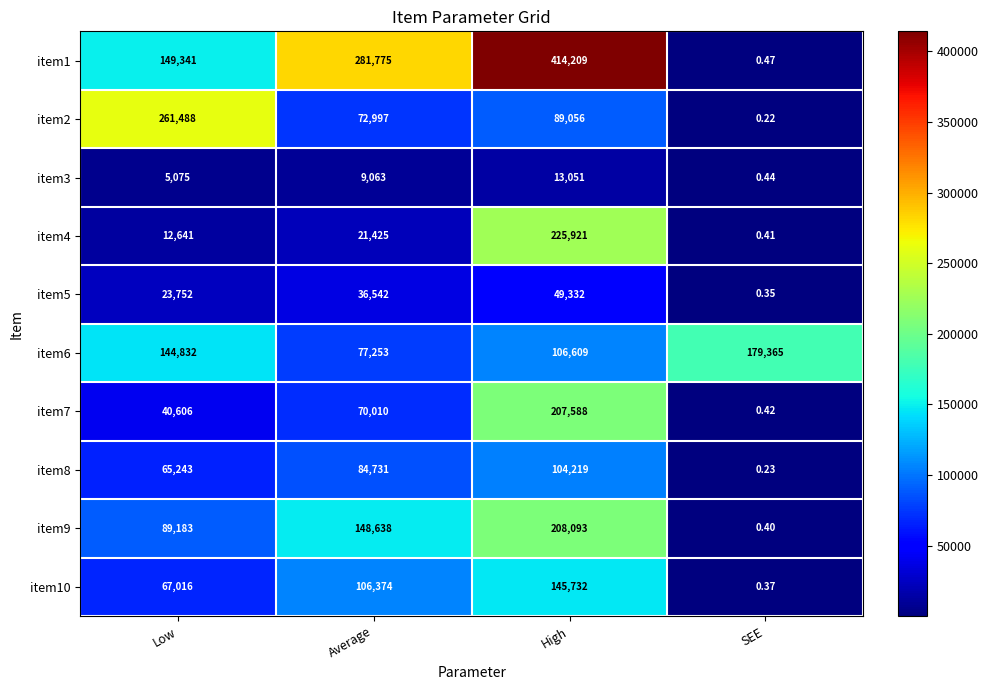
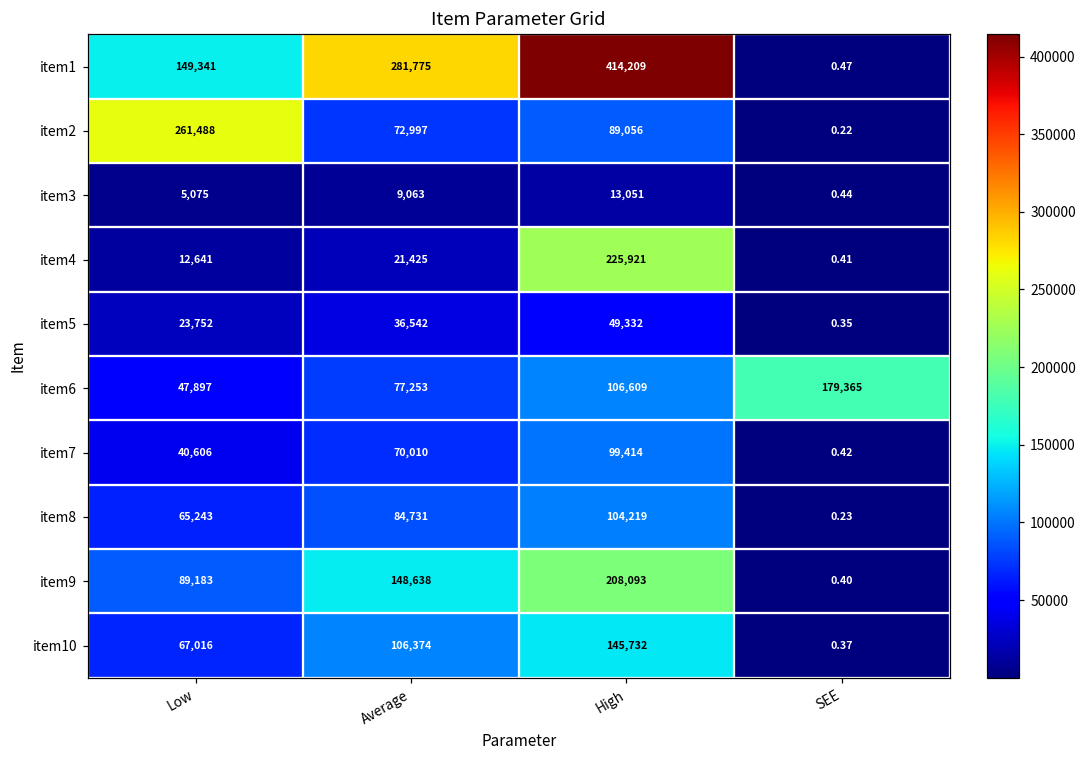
  {
    "item1": {
      "Low": "149,341",
      "Average": "281,775",
      "High": "414,209",
      "SEE": "0.47"
    },
    "item2": {
      "Low": "261,488",
      "Average": "72,997",
      "High": "89,056",
      "SEE": "0.22"
    },
    "item3": {
      "Low": "5,075",
      "Average": "9,063",
      "High": "13,051",
      "SEE": "0.44"
    },
    "item4": {
      "Low": "12,641",
      "Average": "21,425",
      "High": "225,921",
      "SEE": "0.41"
    },
    "item5": {
      "Low": "23,752",
      "Average": "36,542",
      "High": "49,332",
      "SEE": "0.35"
    },
    "item6": {
-     "Low": "144,832",
+     "Low": "47,897",
      "Average": "77,253",
      "High": "106,609",
      "SEE": "179,365"
    },
    "item7": {
      "Low": "40,606",
      "Average": "70,010",
-     "High": "207,588",
+     "High": "99,414",
      "SEE": "0.42"
    },
    "item8": {
      "Low": "65,243",
      "Average": "84,731",
      "High": "104,219",
      "SEE": "0.23"
    },
    "item9": {
      "Low": "89,183",
      "Average": "148,638",
      "High": "208,093",
      "SEE": "0.40"
    },
    "item10": {
      "Low": "67,016",
      "Average": "106,374",
      "High": "145,732",
      "SEE": "0.37"
    }
  }
